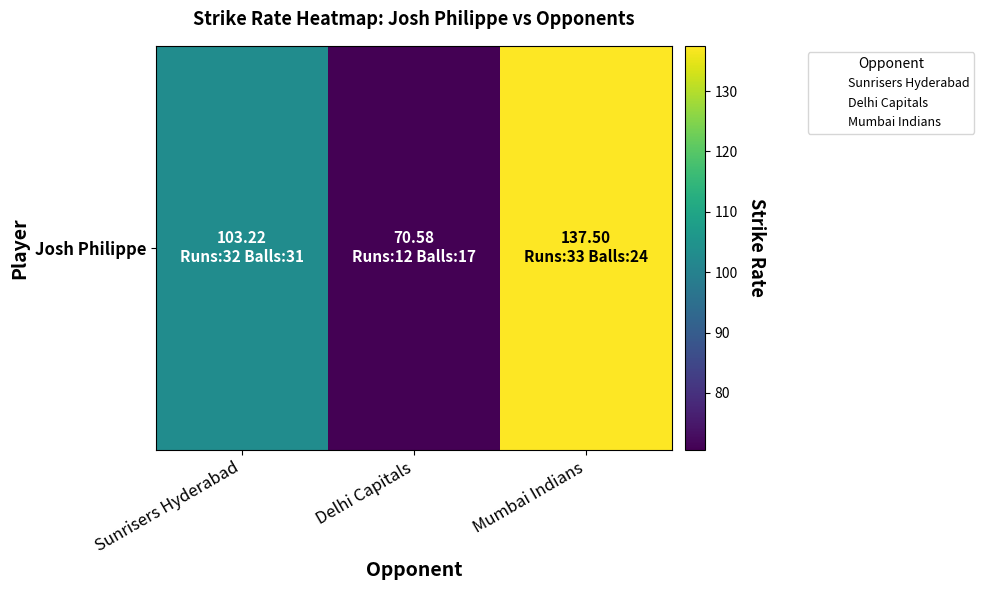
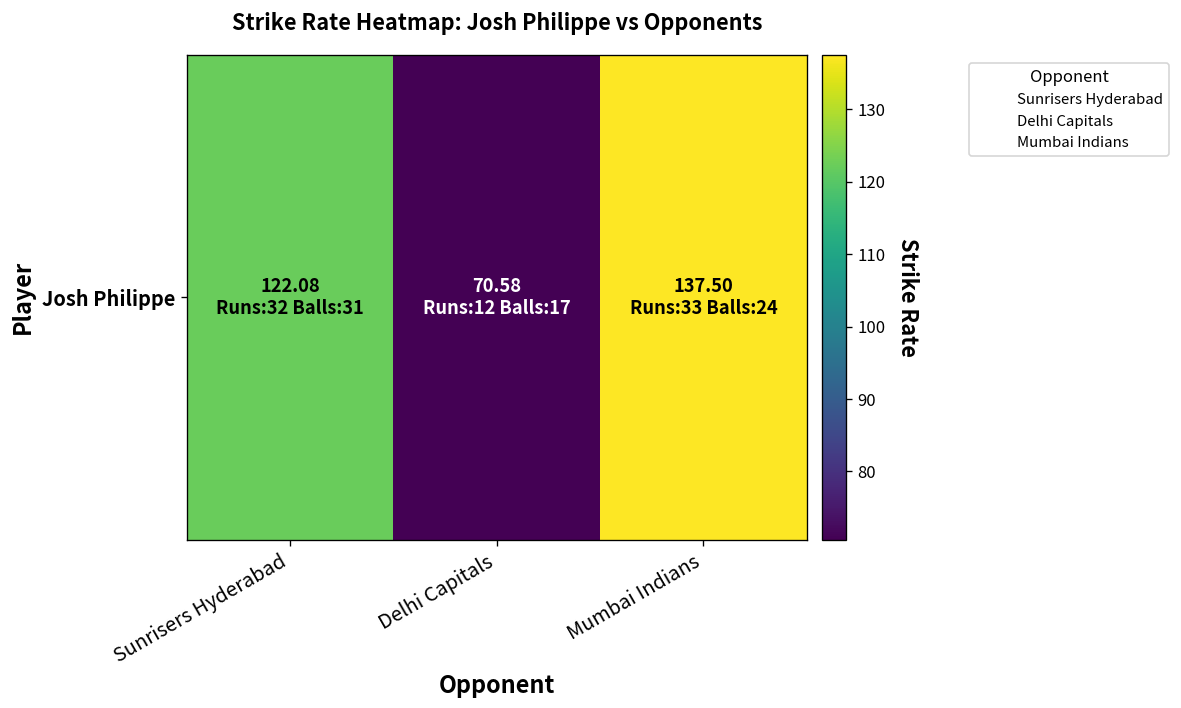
  {
    "Josh Philippe": {
-     "Sunrisers Hyderabad": 103.22
+     "Sunrisers Hyderabad": 122.08
    }
  }
